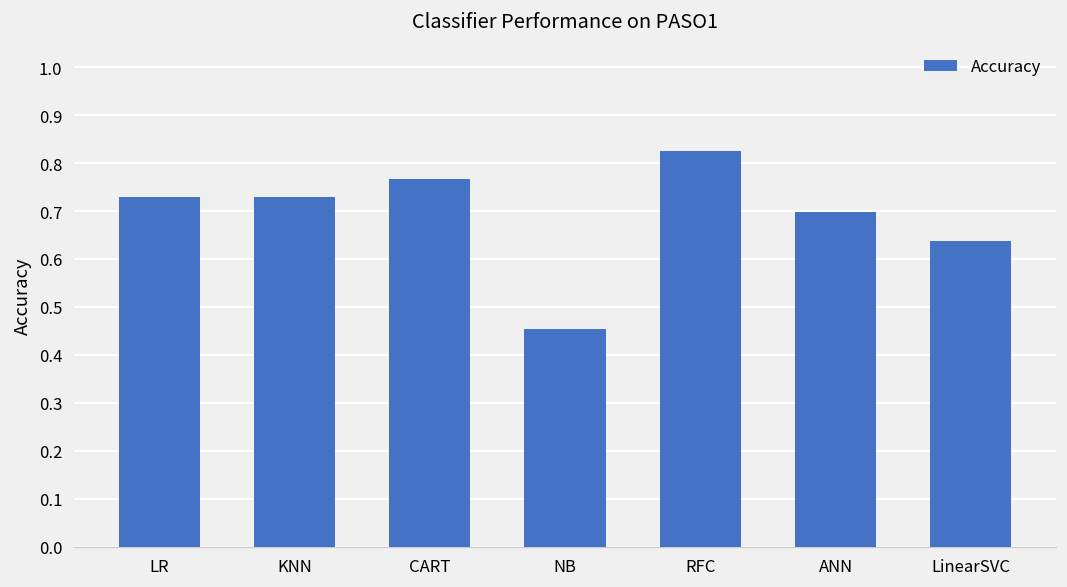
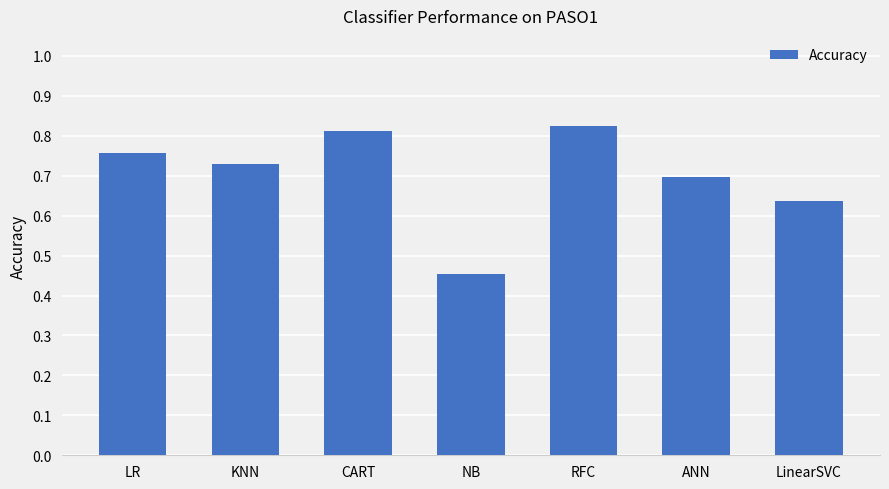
  {
-   "LR": 0.73,
+   "LR": 0.76,
    "KNN": 0.73,
-   "CART": 0.77,
+   "CART": 0.81,
    "NB": 0.45,
    "RFC": 0.82,
    "ANN": 0.70,
    "LinearSVC": 0.64
  }
